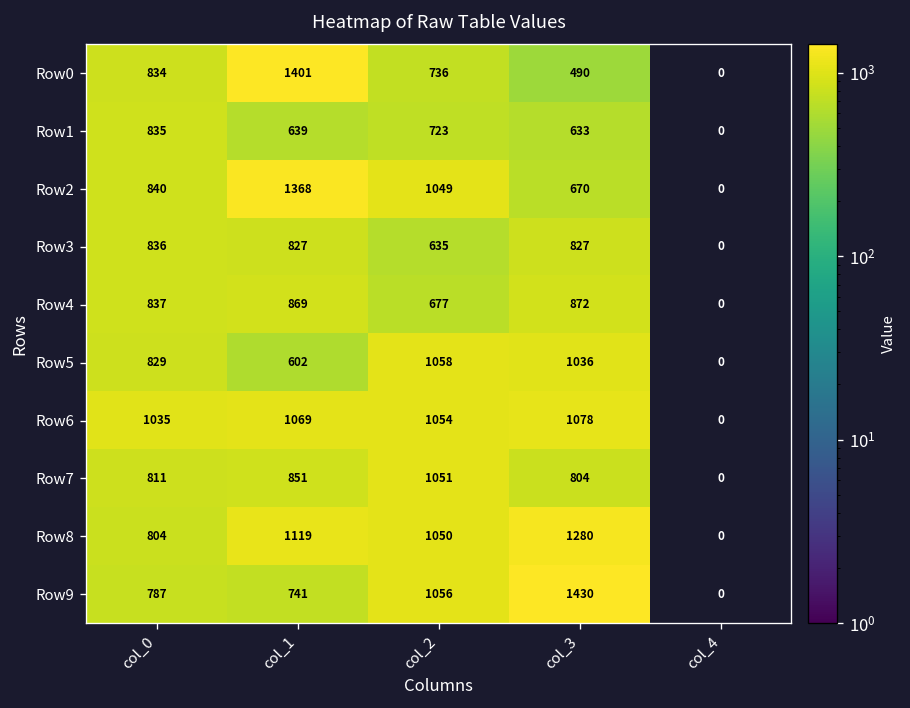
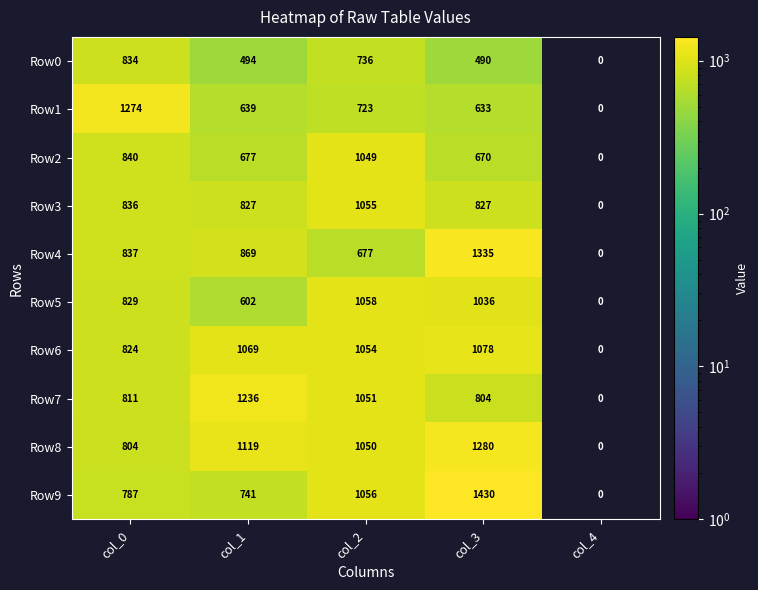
  {
    "Row0": {
      "col_0": 834,
-     "col_1": 1401,
+     "col_1": 494,
      "col_2": 736,
      "col_3": 490
    },
    "Row1": {
-     "col_0": 835,
+     "col_0": 1274,
      "col_1": 639,
      "col_2": 723,
      "col_3": 633
    },
    "Row2": {
      "col_0": 840,
-     "col_1": 1368,
+     "col_1": 677,
      "col_2": 1049,
      "col_3": 670
    },
    "Row3": {
      "col_0": 836,
      "col_1": 827,
-     "col_2": 635,
+     "col_2": 1055,
      "col_3": 827
    },
    "Row4": {
      "col_0": 837,
      "col_1": 869,
      "col_2": 677,
-     "col_3": 872
+     "col_3": 1335
    },
    "Row5": {
      "col_0": 829,
      "col_1": 602,
      "col_2": 1058,
      "col_3": 1036
    },
    "Row6": {
-     "col_0": 1035,
+     "col_0": 824,
      "col_1": 1069,
      "col_2": 1054,
      "col_3": 1078
    },
    "Row7": {
      "col_0": 811,
-     "col_1": 851,
+     "col_1": 1236,
      "col_2": 1051,
      "col_3": 804
    },
    "Row8": {
      "col_0": 804,
      "col_1": 1119,
      "col_2": 1050,
      "col_3": 1280
    },
    "Row9": {
      "col_0": 787,
      "col_1": 741,
      "col_2": 1056,
      "col_3": 1430
    }
  }
